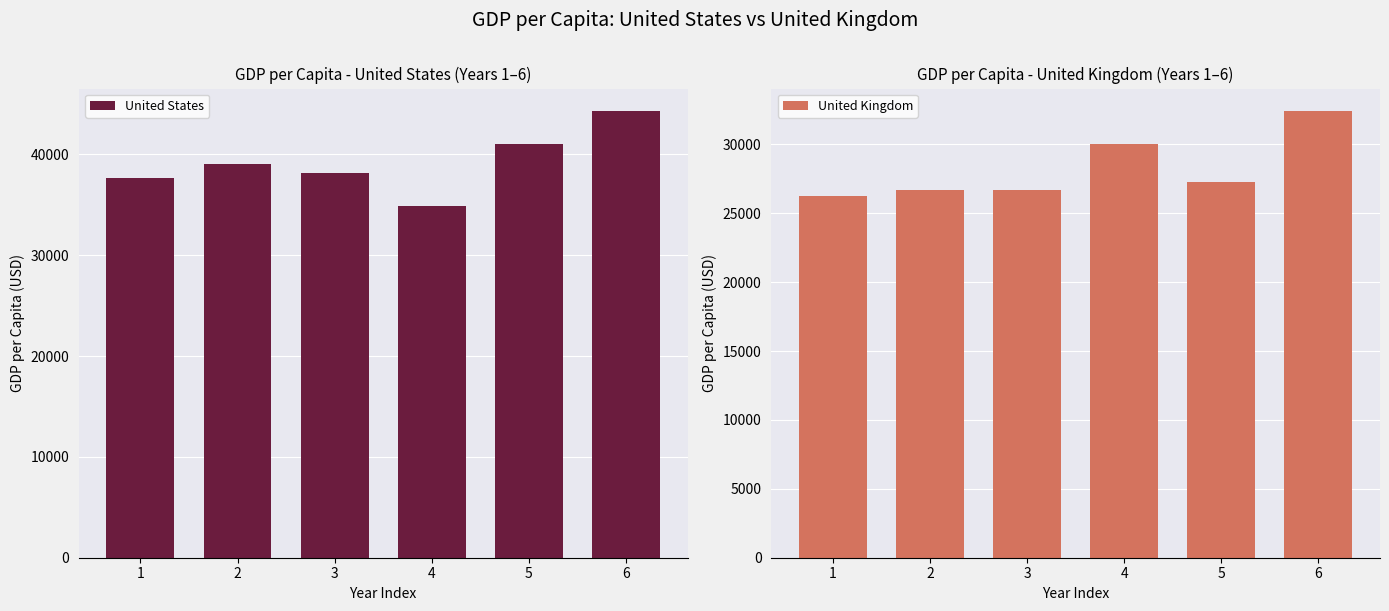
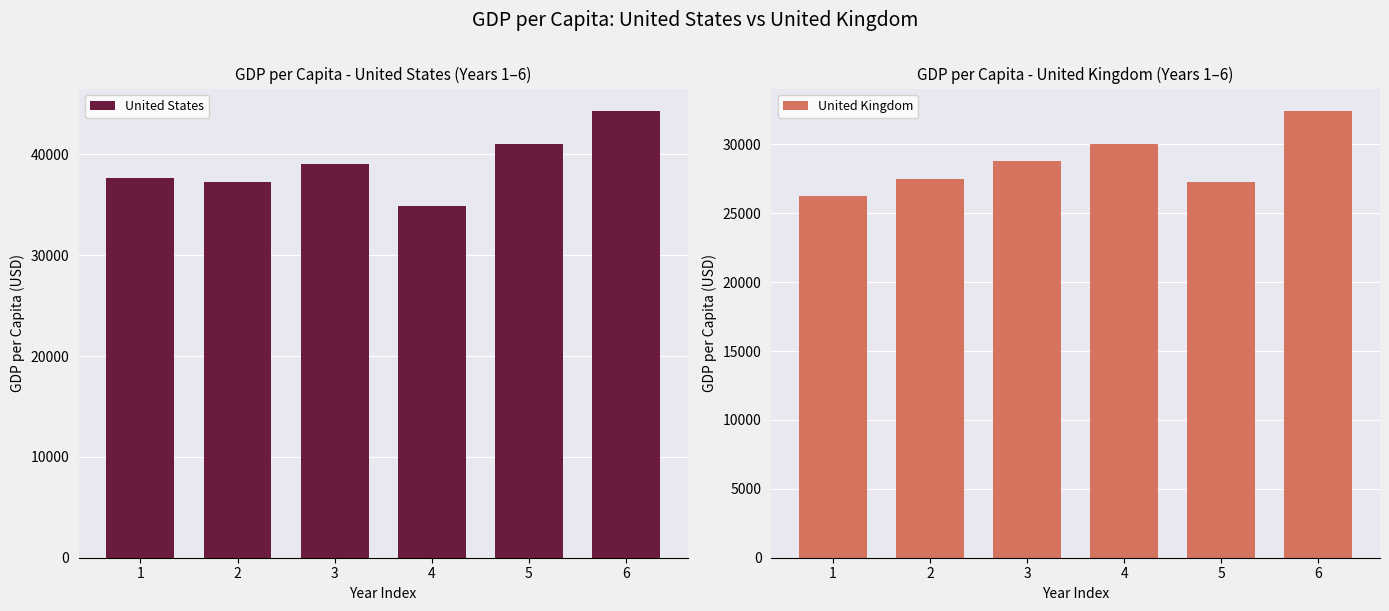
  {
    "GDP per Capita - United States (Years 1–6)": {
      "1": 37700,
-     "2": 39100,
-     "3": 38200,
+     "2": 37300,
+     "3": 39000,
      "4": 34900,
      "5": 41100,
      "6": 44300
    },
    "GDP per Capita - United Kingdom (Years 1–6)": {
      "1": 26200,
-     "2": 26700,
-     "3": 26700,
+     "2": 27500,
+     "3": 28800,
      "4": 30000,
      "5": 27300,
      "6": 32400
    }
  }
